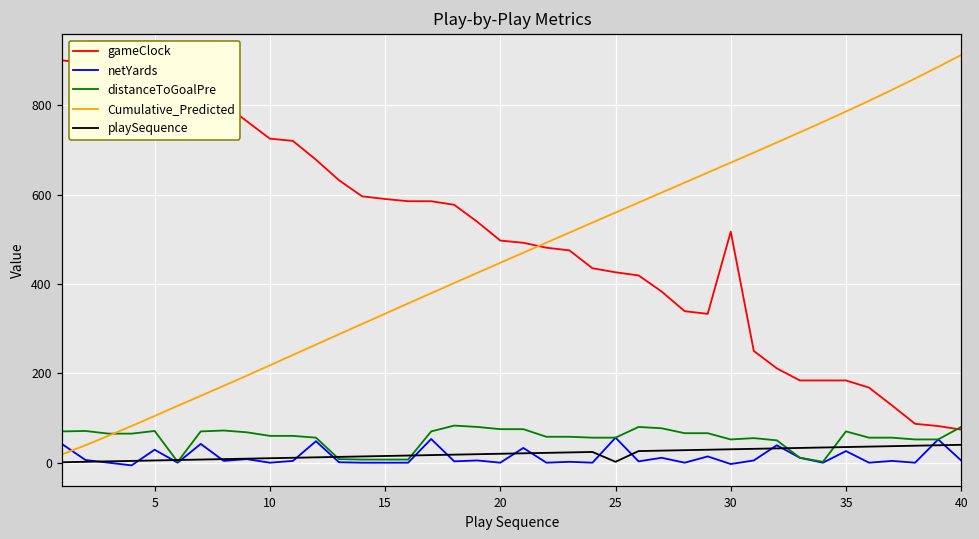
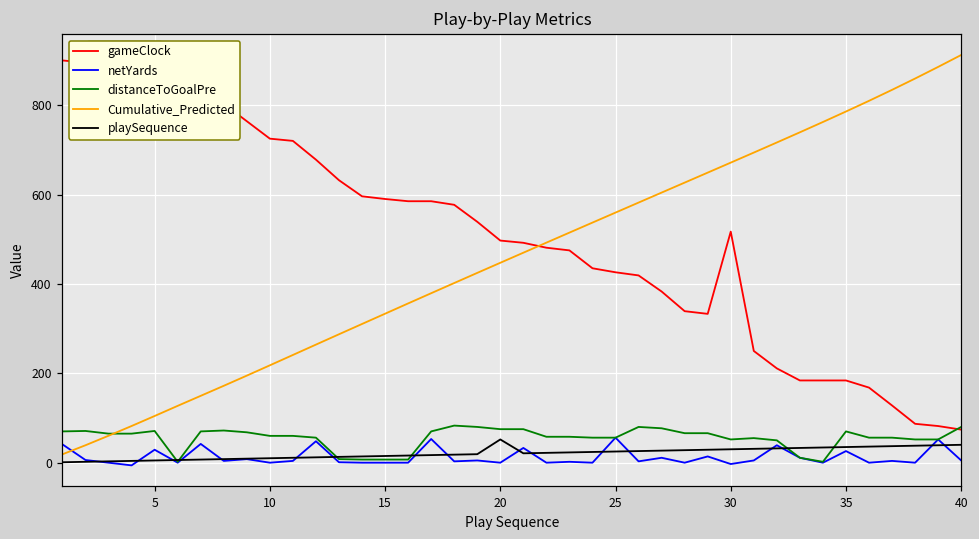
  {
    "gameClock": {
      "10": 730,
      "15": 590,
      "20": 500,
      "25": 430,
      "30": 520,
      "35": 180
    },
    "netYards": {
      "5": 30,
      "10": 0,
      "15": 0,
      "20": 0,
      "30": 0,
      "35": 30,
      "40": 10
    },
    "distanceToGoalPre": {
      "5": 70,
      "10": 60,
      "15": 10,
      "20": 80,
      "30": 50,
      "35": 70
    },
    "Cumulative_Predicted": {
      "5": 100,
      "10": 220,
      "15": 330,
      "20": 450,
      "25": 560,
      "30": 670,
      "35": 790,
      "40": 910
    },
    "playSequence": {
      "5": 10,
      "10": 10,
      "15": 20,
-     "20": 20,
-     "25": 0,
+     "20": 50,
+     "25": 30,
      "30": 30,
      "35": 40,
      "40": 40
    }
  }
